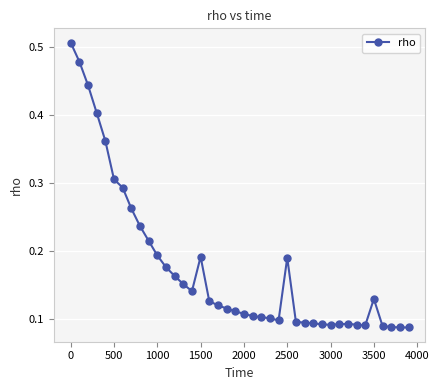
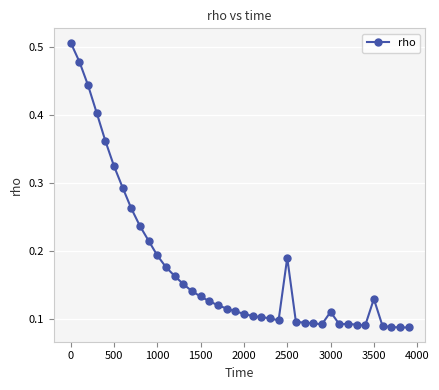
  {
    "0": 0.51,
-   "500": 0.31,
+   "500": 0.32,
    "1000": 0.19,
-   "1500": 0.19,
+   "1500": 0.13,
    "2000": 0.11,
    "2500": 0.19,
-   "3000": 0.09,
+   "3000": 0.11,
    "3500": 0.13
  }
